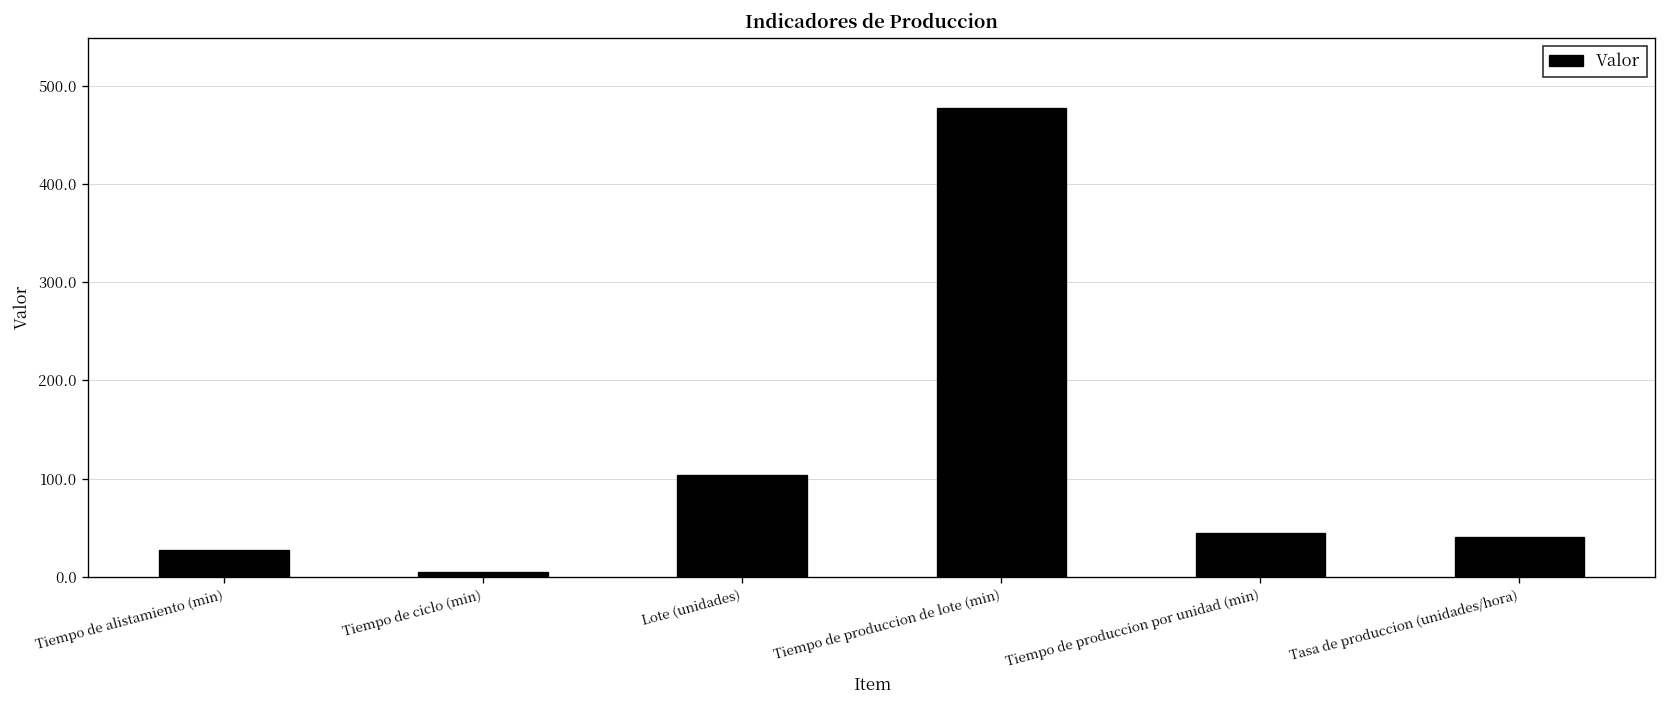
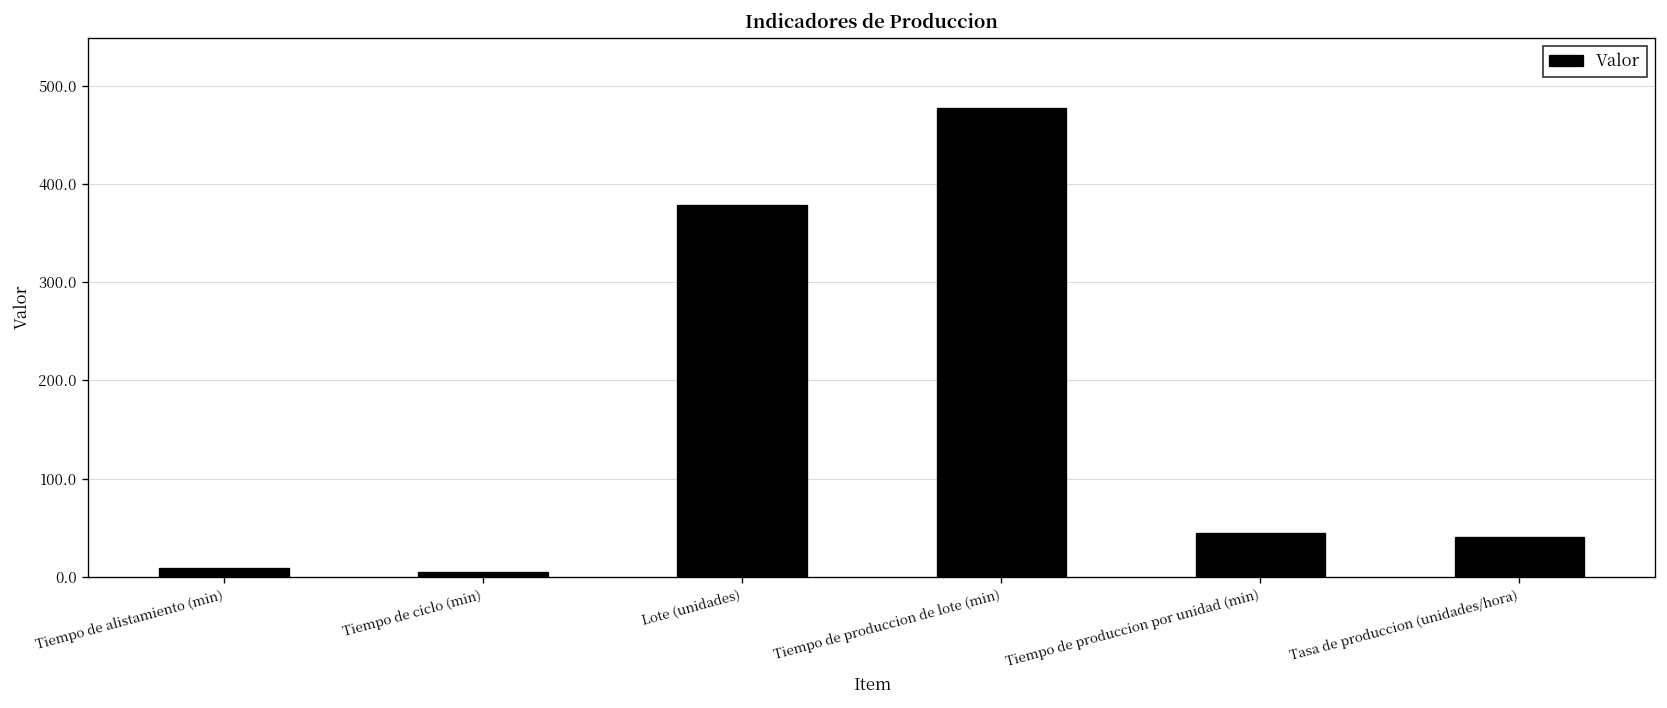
  {
-   "Tiempo de alistamiento (min)": 30,
+   "Tiempo de alistamiento (min)": 10,
    "Tiempo de ciclo (min)": 0,
-   "Lote (unidades)": 100,
+   "Lote (unidades)": 380,
    "Tiempo de produccion de lote (min)": 480,
    "Tiempo de produccion por unidad (min)": 40,
    "Tasa de produccion (unidades/hora)": 40
  }
